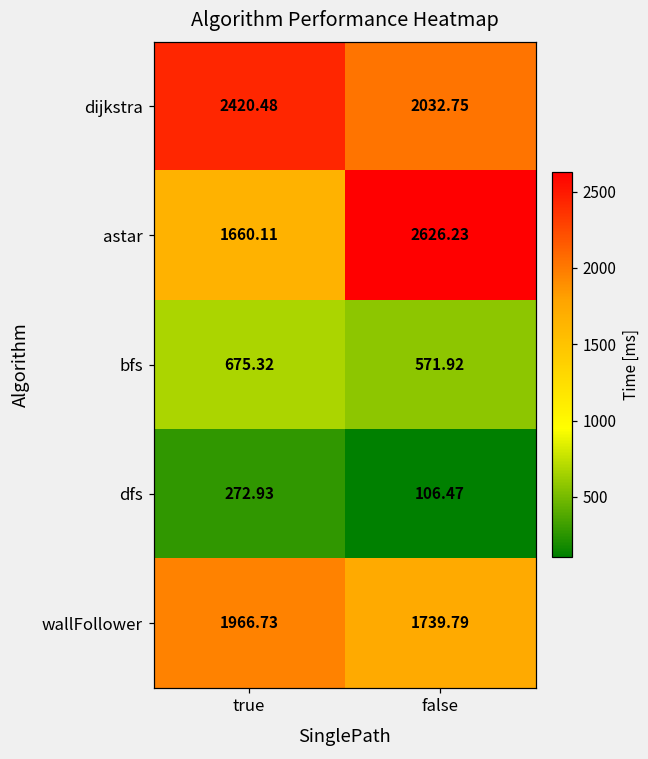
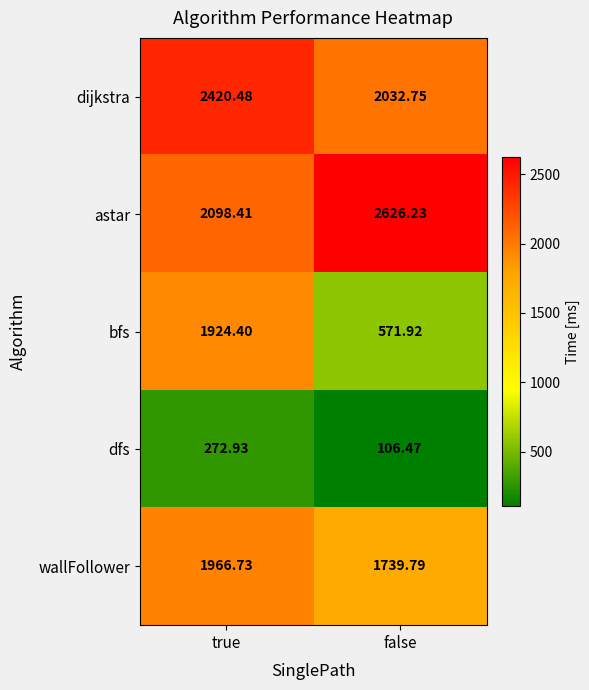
  {
    "dijkstra": {
      "true": 2420.48,
      "false": 2032.75
    },
    "astar": {
-     "true": 1660.11,
+     "true": 2098.41,
      "false": 2626.23
    },
    "bfs": {
-     "true": 675.32,
+     "true": 1924.40,
      "false": 571.92
    },
    "dfs": {
      "true": 272.93,
      "false": 106.47
    },
    "wallFollower": {
      "true": 1966.73,
      "false": 1739.79
    }
  }
